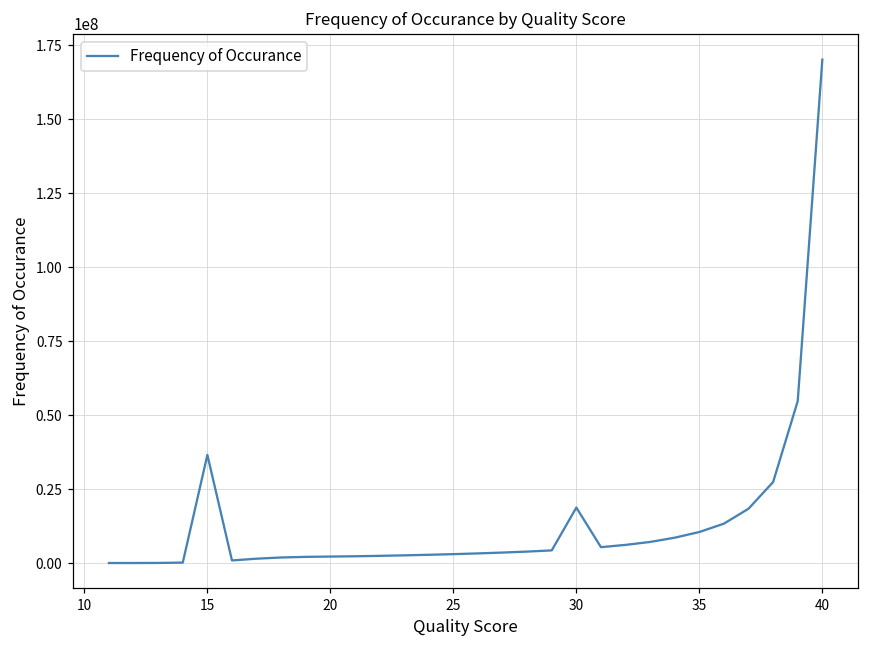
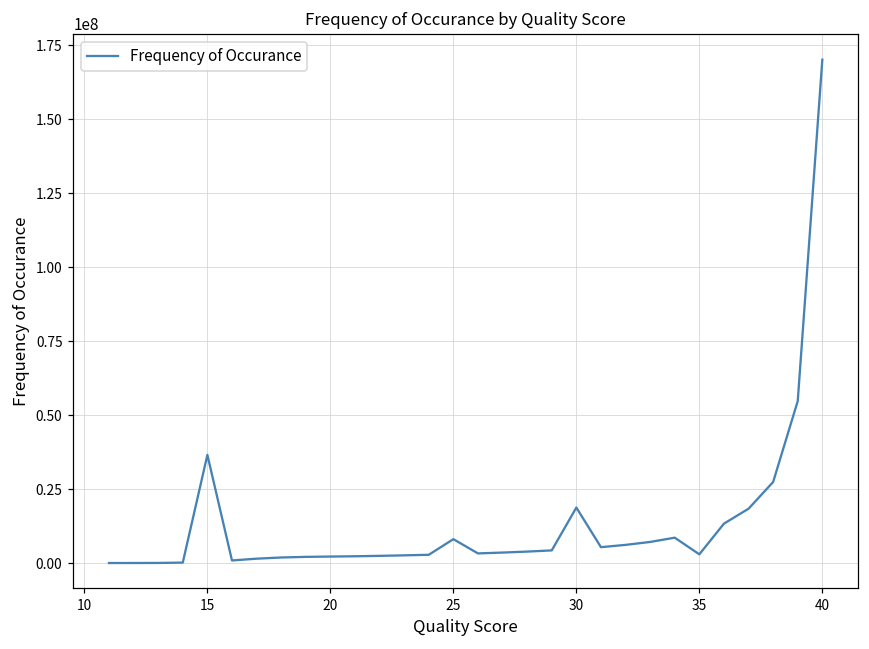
  {
    "15": 37000000,
    "20": 2000000,
-   "25": 3000000,
+   "25": 8000000,
    "30": 19000000,
-   "35": 10000000,
+   "35": 3000000,
    "40": 170000000
  }
